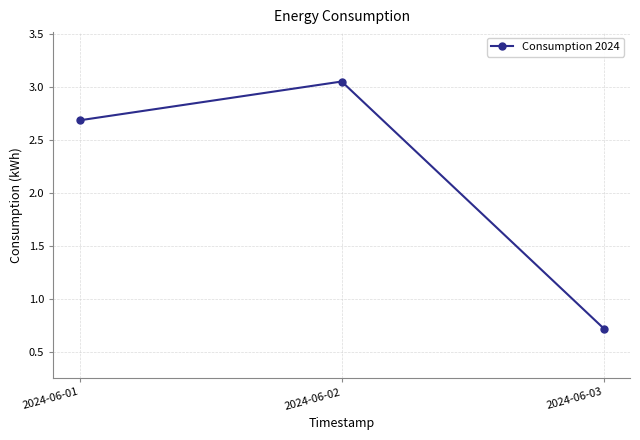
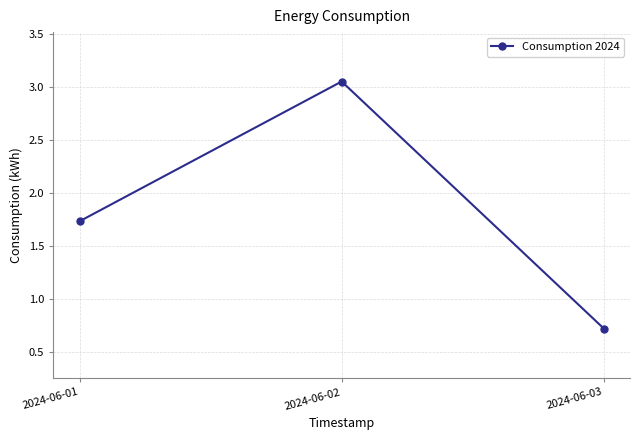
  {
-   "2024-06-01": 2.69,
+   "2024-06-01": 1.73,
    "2024-06-02": 3.05,
    "2024-06-03": 0.72
  }
